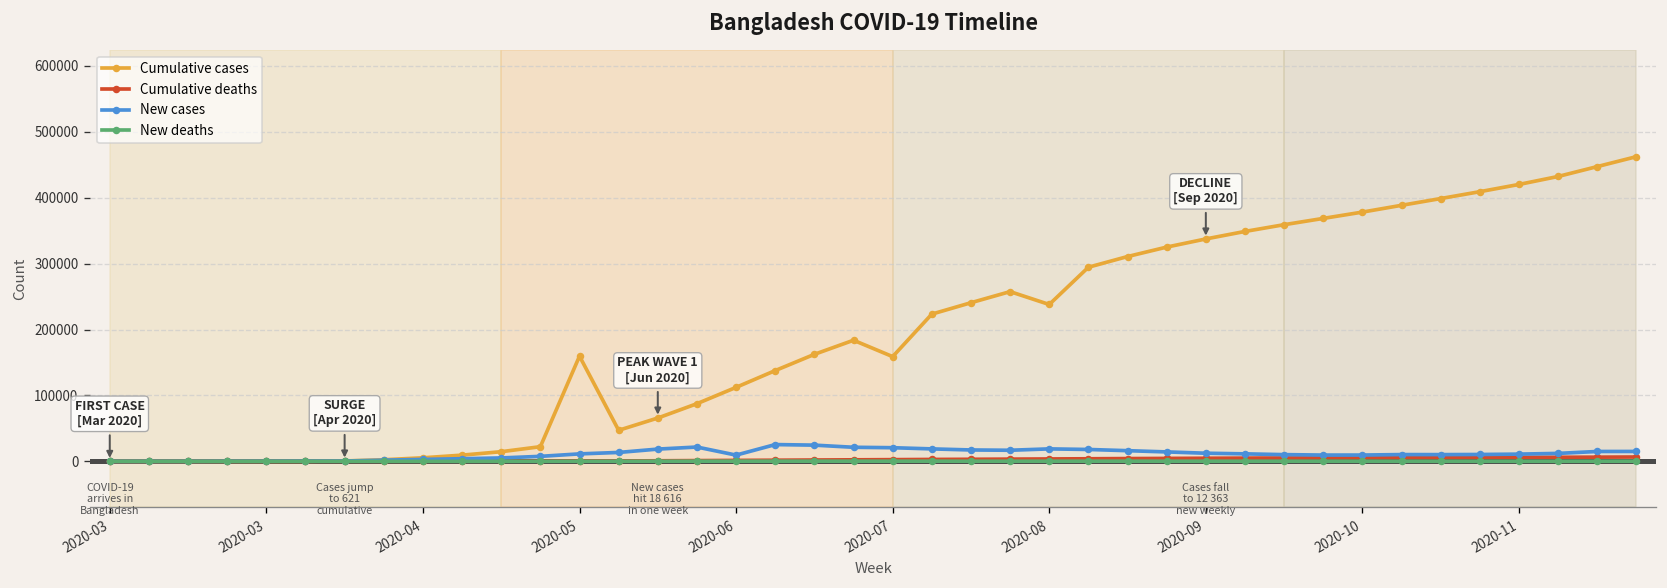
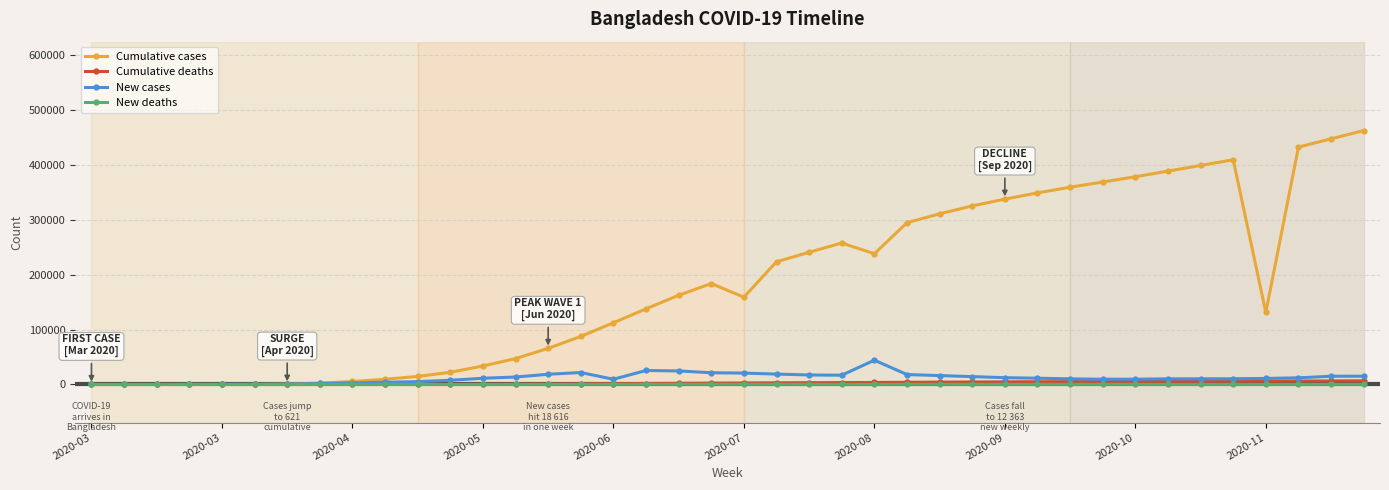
  {
    "Cumulative cases": {
-     "2020-05": 160000,
+     "2020-05": 30000,
      "2020-06": 110000,
      "2020-07": 160000,
      "2020-08": 240000,
      "2020-10": 380000,
-     "2020-11": 420000
+     "2020-11": 130000
    },
    "Cumulative deaths": {
      "2020-11": 10000
    },
    "New cases": {
      "2020-05": 10000,
      "2020-06": 10000,
      "2020-07": 20000,
-     "2020-08": 20000,
+     "2020-08": 40000,
      "2020-09": 10000,
      "2020-11": 10000
    },
    "New deaths": {
      "2020-10": 0,
      "2020-11": 0
    }
  }
